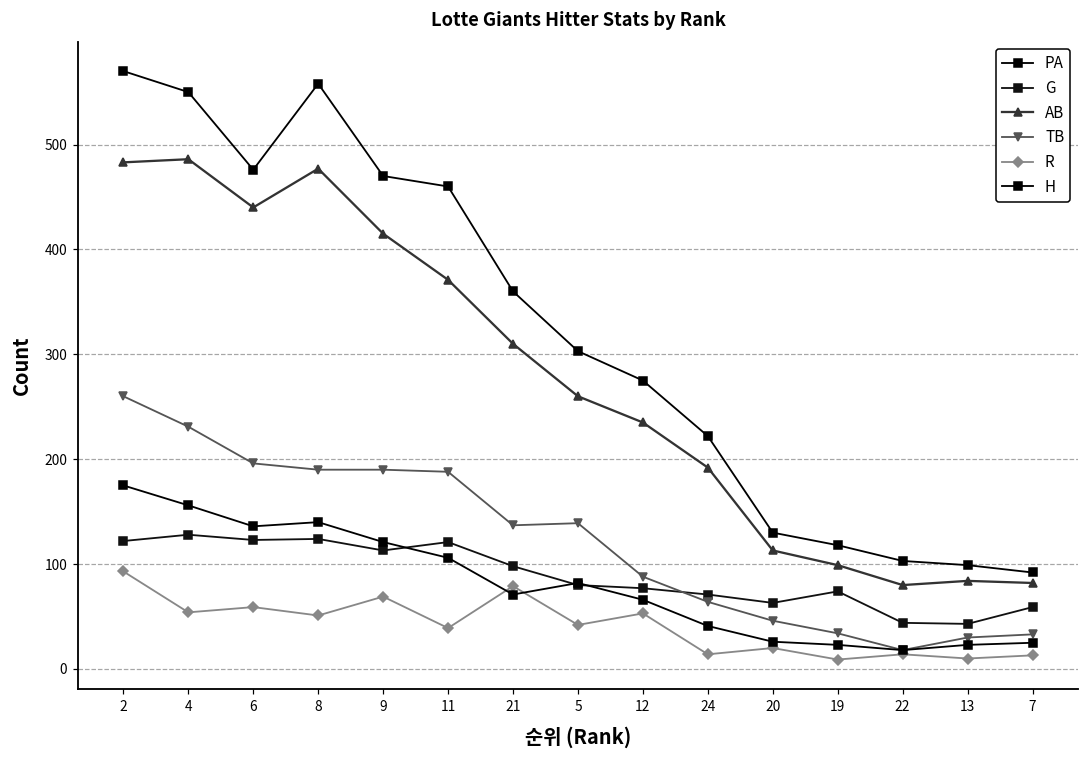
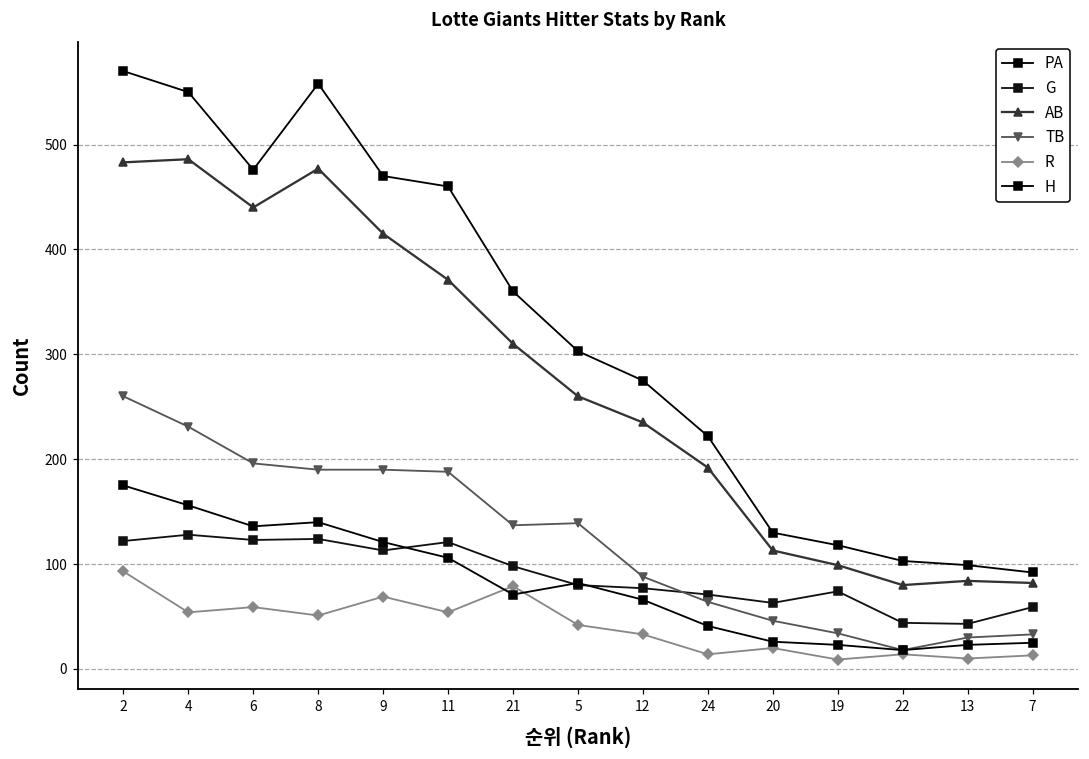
  {
    "R": {
      "2": 90,
      "4": 50,
      "6": 60,
      "8": 50,
      "9": 70,
-     "11": 40,
+     "11": 50,
      "21": 80,
      "5": 40,
-     "12": 50,
+     "12": 30,
      "24": 10,
      "20": 20,
      "19": 10,
      "22": 10,
      "13": 10,
      "7": 10
    }
  }
